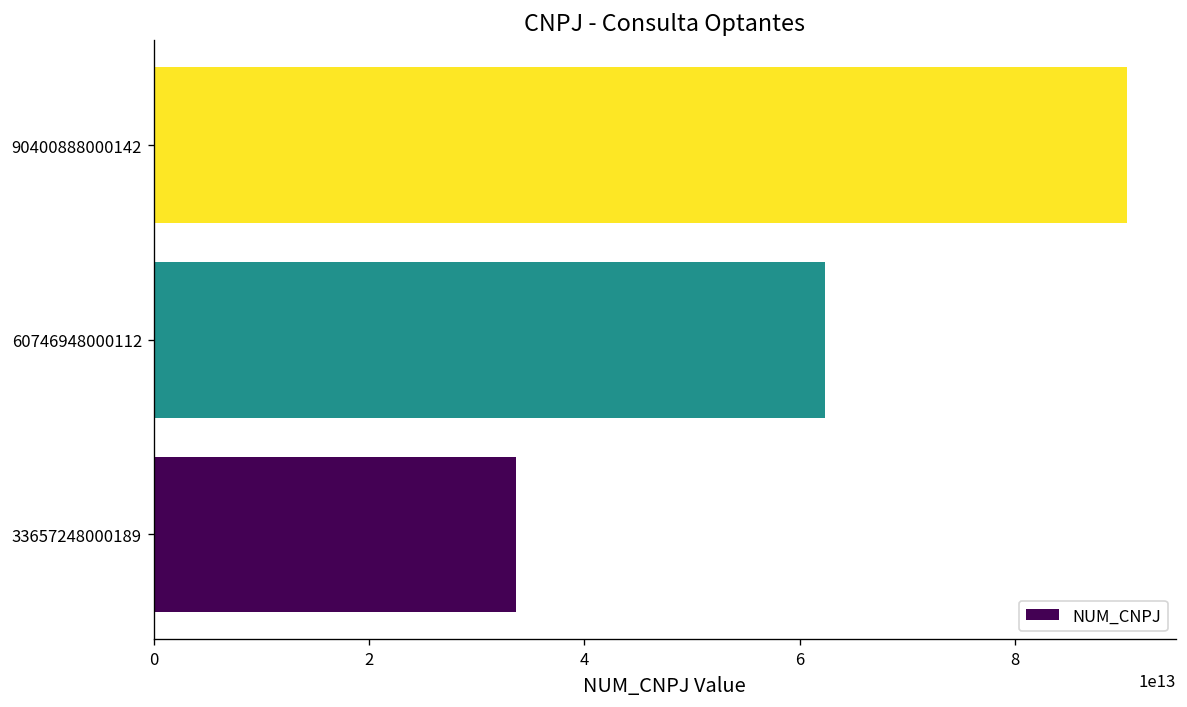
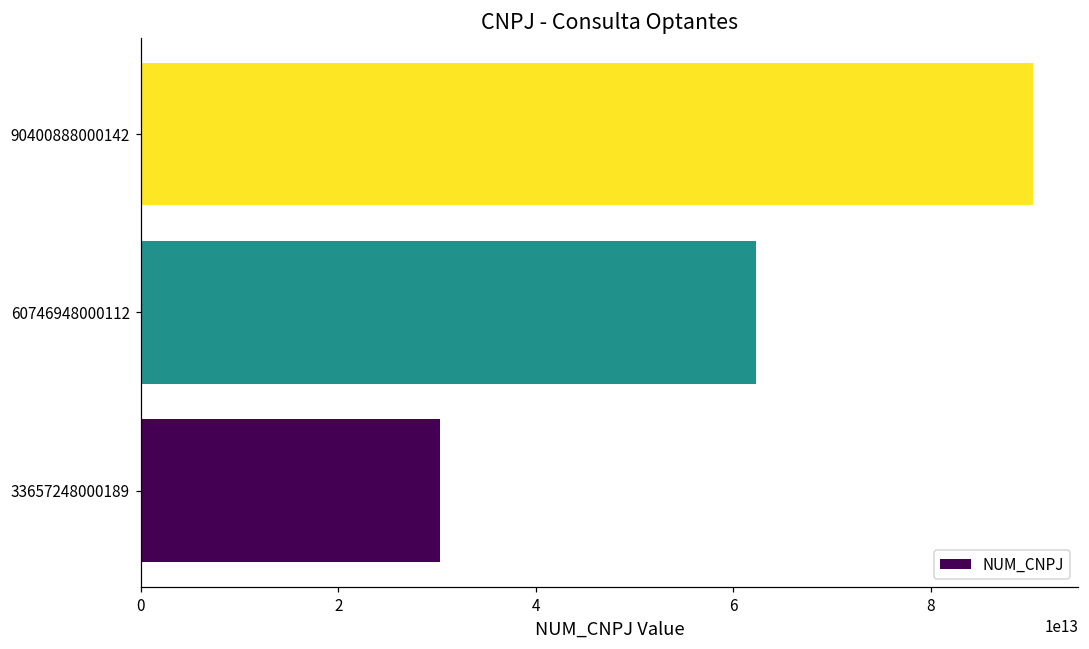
  {
    "90400888000142": 90000000000000,
    "60746948000112": 62000000000000,
-   "33657248000189": 34000000000000
+   "33657248000189": 30000000000000
  }
